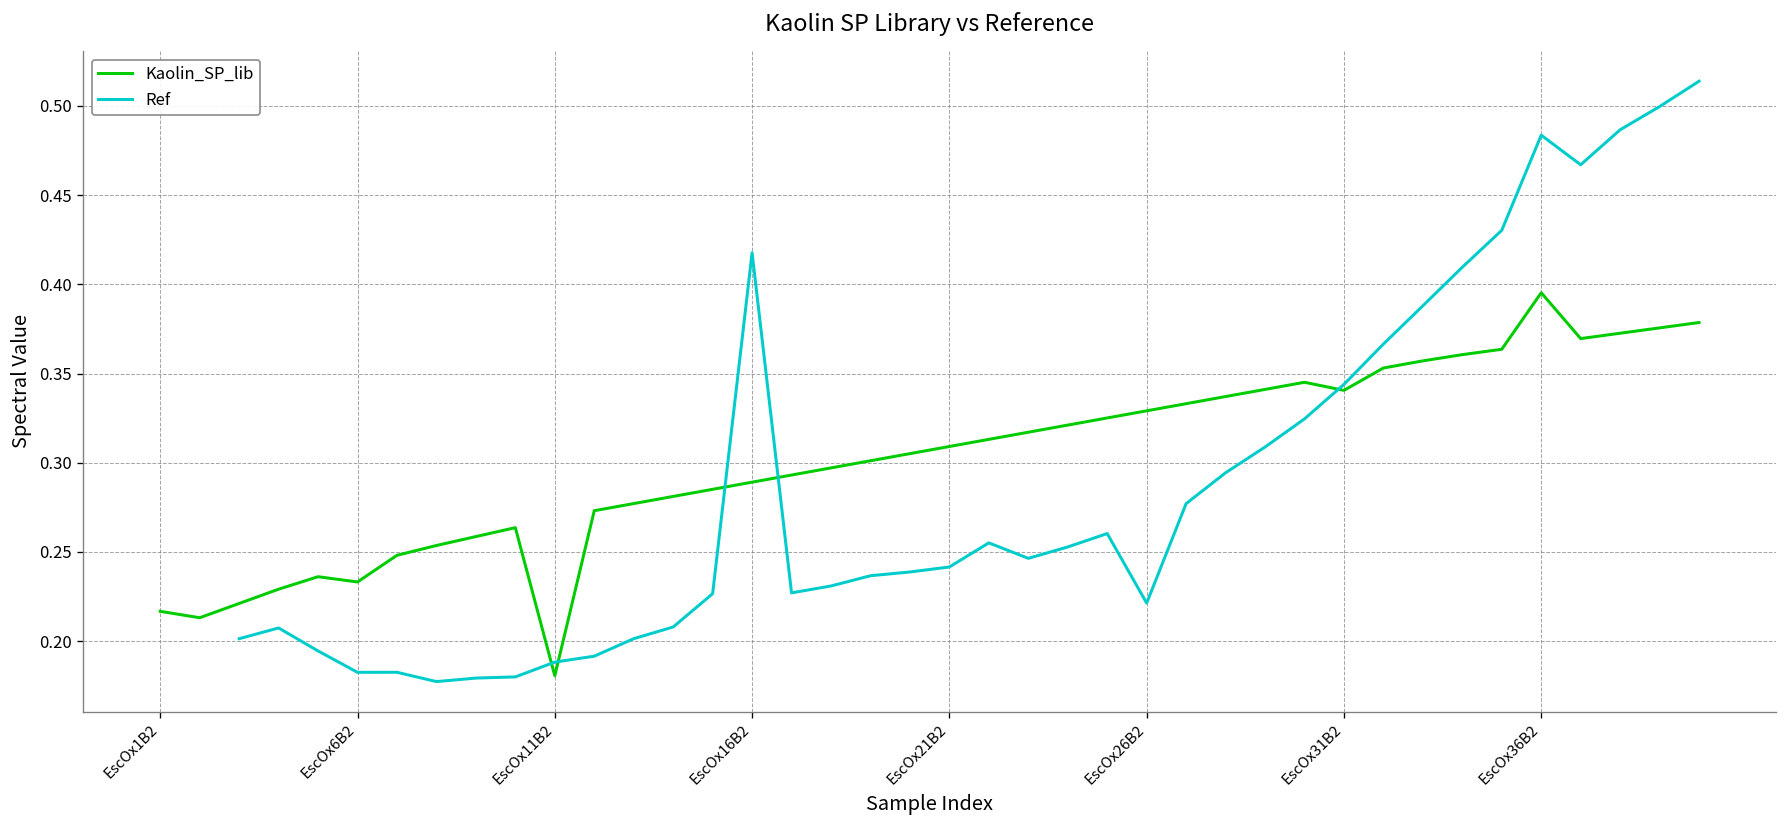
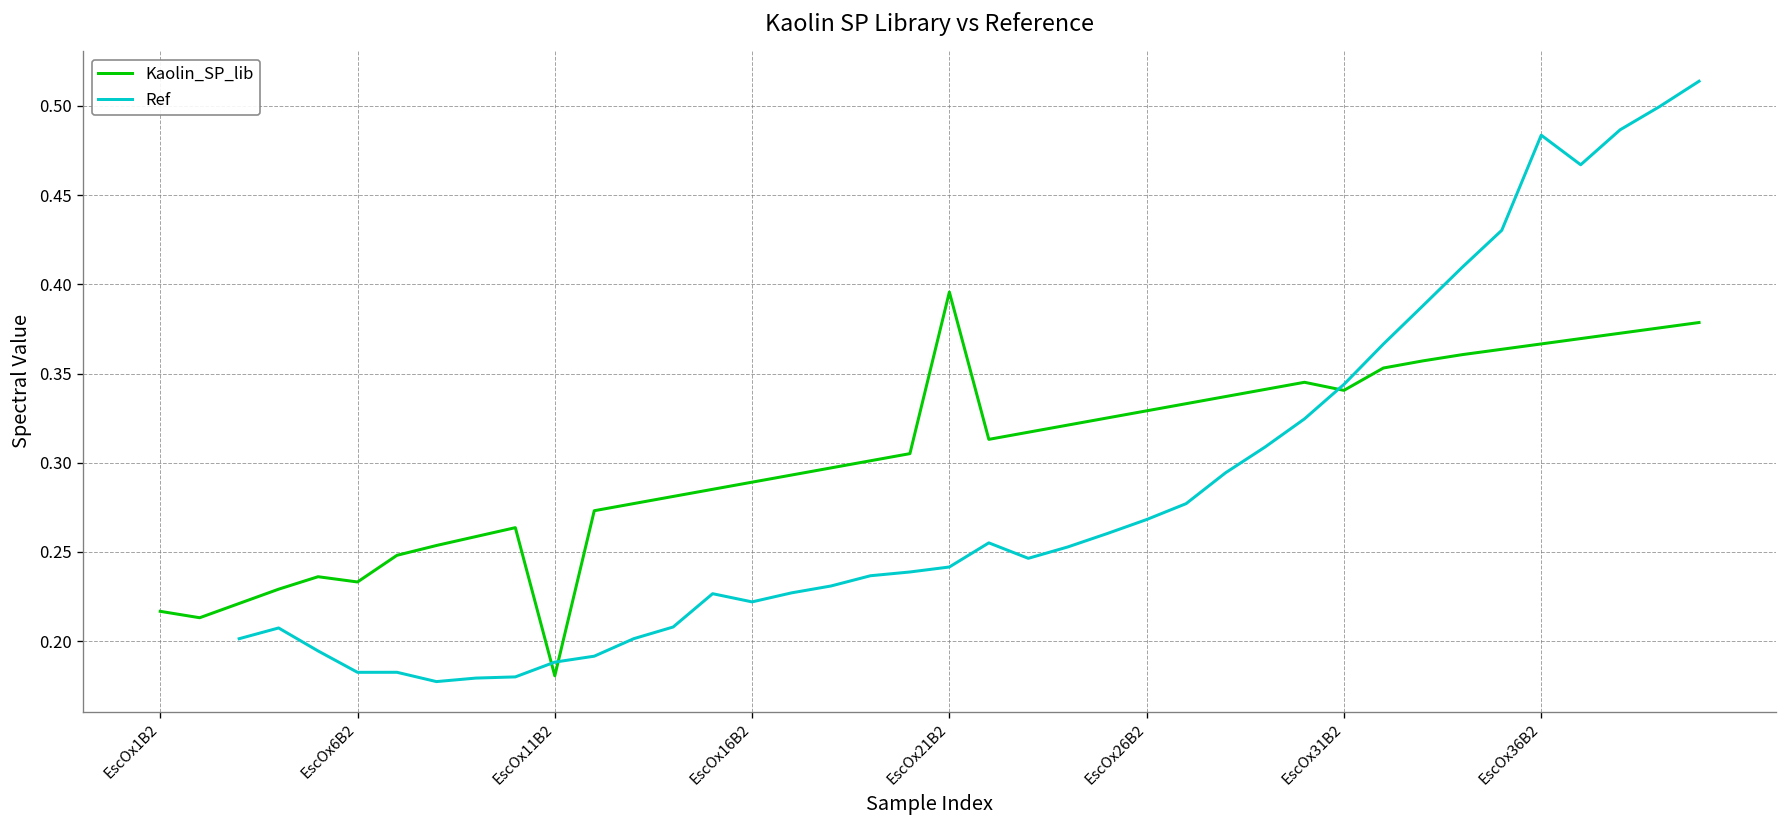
  {
    "Kaolin_SP_lib": {
      "EscOx1B2": 0.217,
      "EscOx6B2": 0.233,
      "EscOx11B2": 0.181,
      "EscOx16B2": 0.289,
-     "EscOx21B2": 0.309,
+     "EscOx21B2": 0.396,
      "EscOx26B2": 0.329,
      "EscOx31B2": 0.341,
-     "EscOx36B2": 0.395
+     "EscOx36B2": 0.367
    },
    "Ref": {
      "EscOx6B2": 0.182,
      "EscOx11B2": 0.188,
-     "EscOx16B2": 0.418,
+     "EscOx16B2": 0.222,
      "EscOx21B2": 0.242,
-     "EscOx26B2": 0.221,
+     "EscOx26B2": 0.268,
      "EscOx31B2": 0.344,
      "EscOx36B2": 0.484
    }
  }
